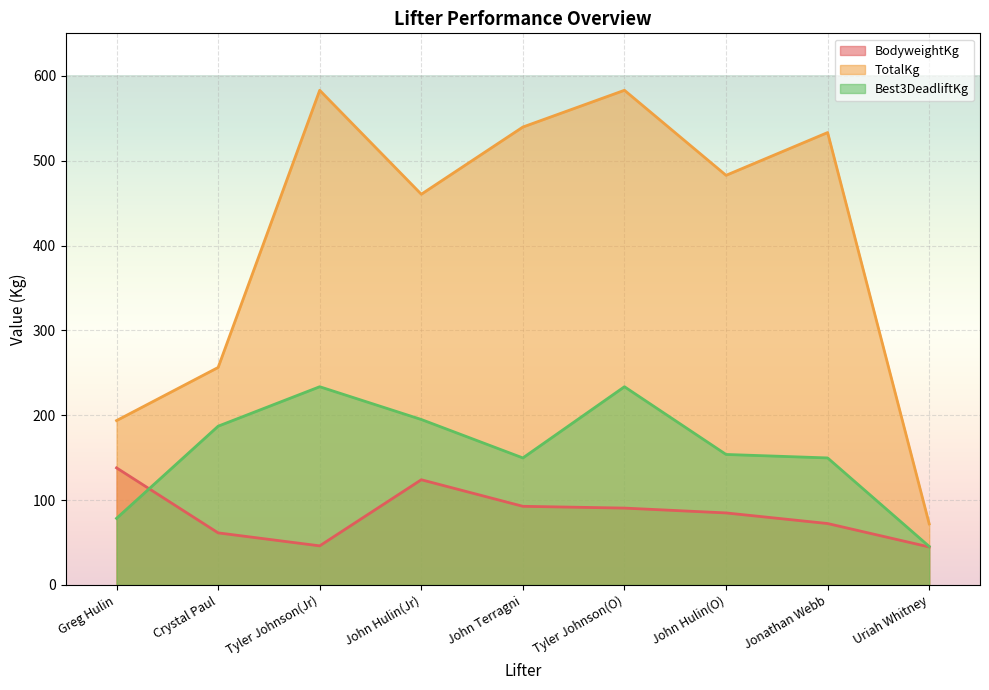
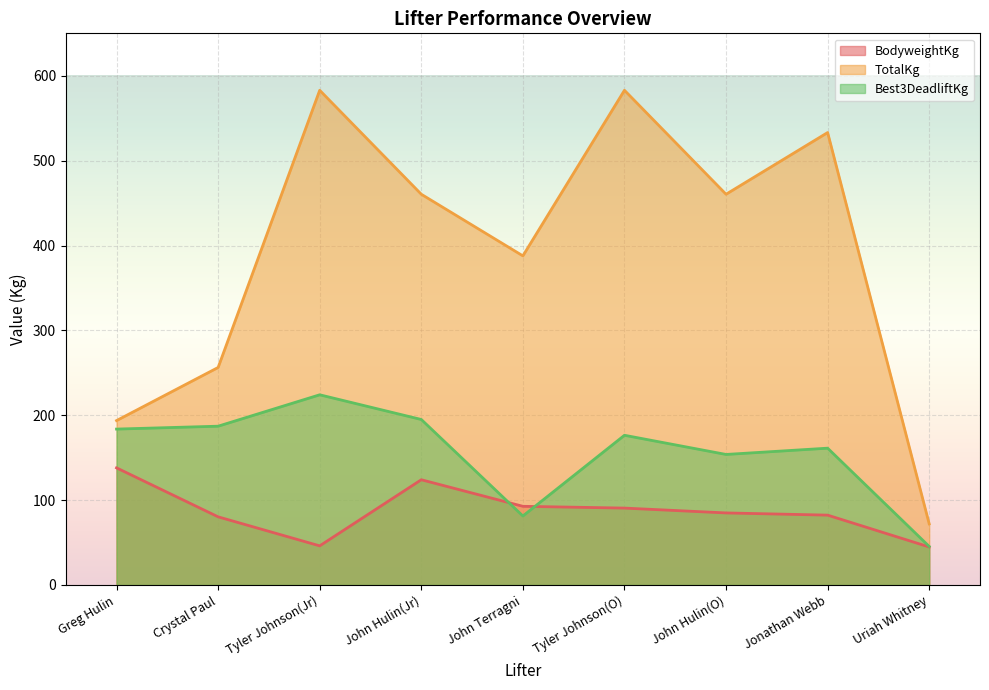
  {
    "BodyweightKg": {
      "Greg Hulin": 140,
-     "Crystal Paul": 60,
+     "Crystal Paul": 80,
      "Tyler Johnson(Jr)": 50,
      "John Hulin(Jr)": 120,
      "John Terragni": 90,
      "Tyler Johnson(O)": 90,
      "John Hulin(O)": 80,
-     "Jonathan Webb": 70
+     "Jonathan Webb": 80
    },
    "TotalKg": {
      "Greg Hulin": 190,
      "Crystal Paul": 260,
      "Tyler Johnson(Jr)": 580,
      "John Hulin(Jr)": 460,
-     "John Terragni": 540,
+     "John Terragni": 390,
      "Tyler Johnson(O)": 580,
-     "John Hulin(O)": 480,
+     "John Hulin(O)": 460,
      "Jonathan Webb": 530,
      "Uriah Whitney": 70
    },
    "Best3DeadliftKg": {
-     "Greg Hulin": 80,
+     "Greg Hulin": 180,
      "Crystal Paul": 190,
-     "Tyler Johnson(Jr)": 230,
+     "Tyler Johnson(Jr)": 220,
      "John Hulin(Jr)": 200,
-     "John Terragni": 150,
-     "Tyler Johnson(O)": 230,
+     "John Terragni": 80,
+     "Tyler Johnson(O)": 180,
      "John Hulin(O)": 150,
-     "Jonathan Webb": 150
+     "Jonathan Webb": 160
    }
  }
